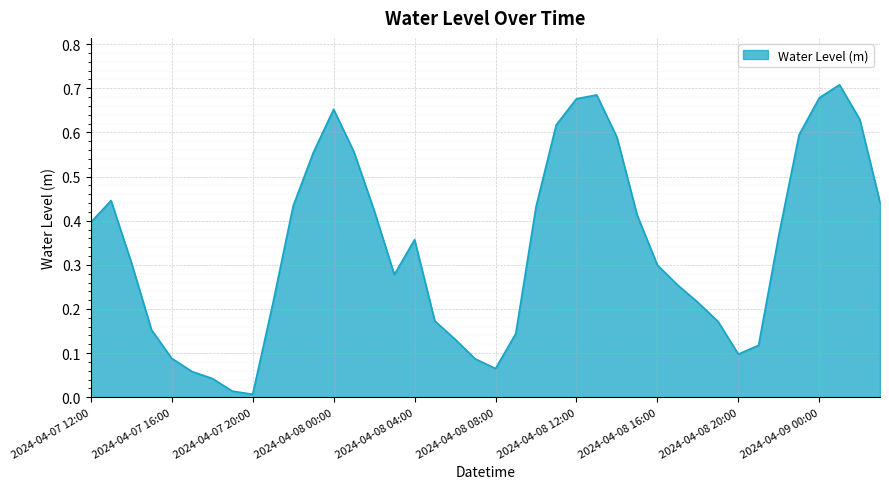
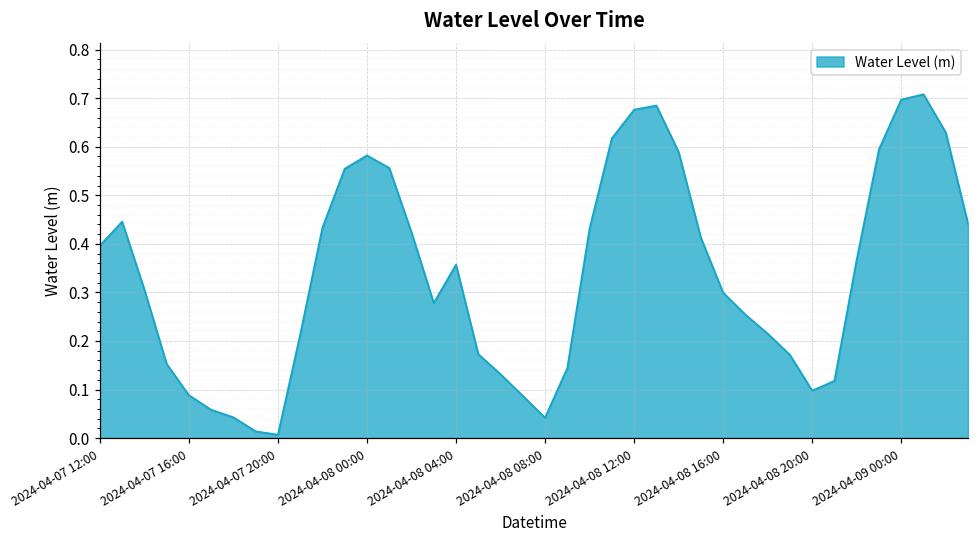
  {
    "2024-04-07 12:00": 0.40,
    "2024-04-07 16:00": 0.09,
    "2024-04-07 20:00": 0.01,
-   "2024-04-08 00:00": 0.65,
+   "2024-04-08 00:00": 0.58,
    "2024-04-08 04:00": 0.36,
-   "2024-04-08 08:00": 0.07,
+   "2024-04-08 08:00": 0.04,
    "2024-04-08 12:00": 0.68,
    "2024-04-08 16:00": 0.30,
    "2024-04-08 20:00": 0.10,
-   "2024-04-09 00:00": 0.68
+   "2024-04-09 00:00": 0.70
  }
